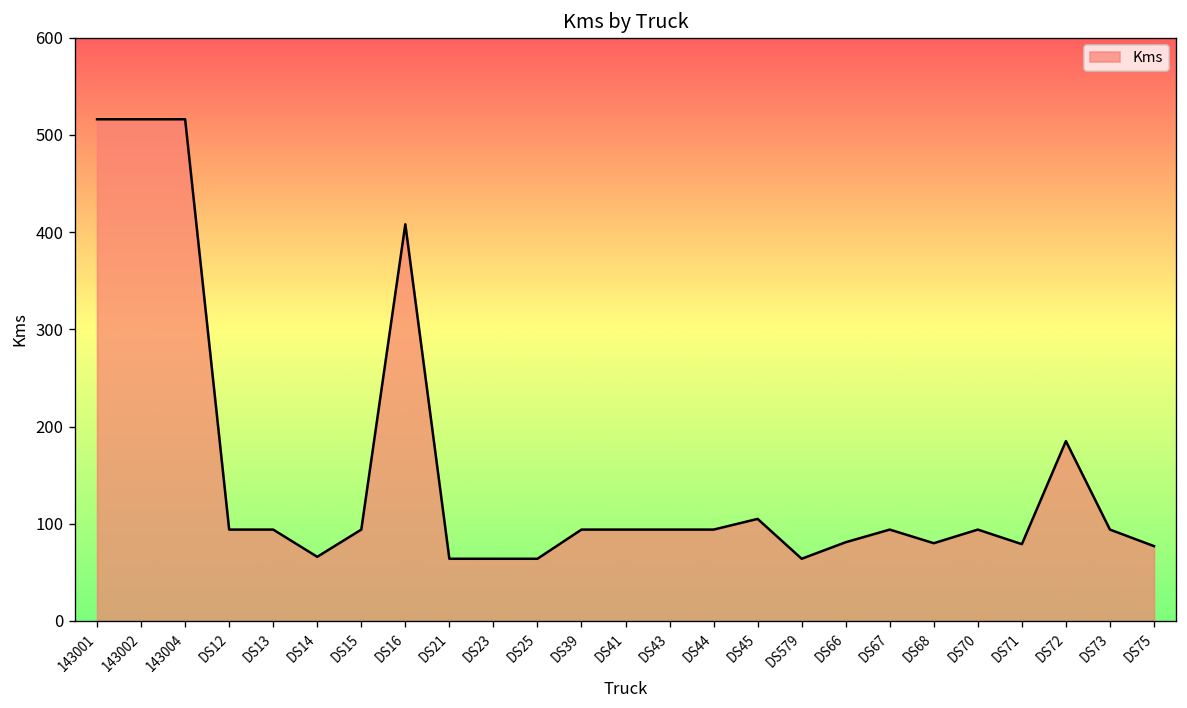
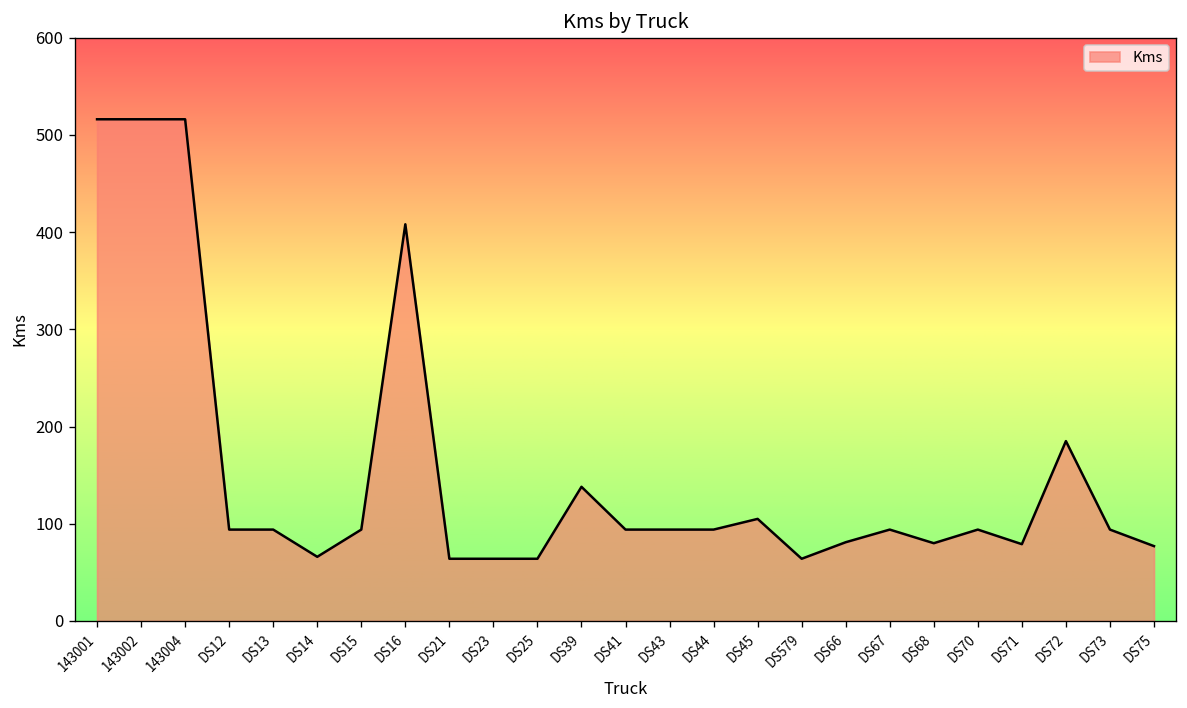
  {
    "143001": 520,
    "143002": 520,
    "143004": 520,
    "DS12": 90,
    "DS13": 90,
    "DS14": 70,
    "DS15": 90,
    "DS16": 410,
    "DS21": 60,
    "DS23": 60,
    "DS25": 60,
-   "DS39": 90,
+   "DS39": 140,
    "DS41": 90,
    "DS43": 90,
    "DS44": 90,
    "DS45": 110,
    "DS579": 60,
    "DS66": 80,
    "DS67": 90,
    "DS68": 80,
    "DS70": 90,
    "DS71": 80,
    "DS72": 190,
    "DS73": 90,
    "DS75": 80
  }
